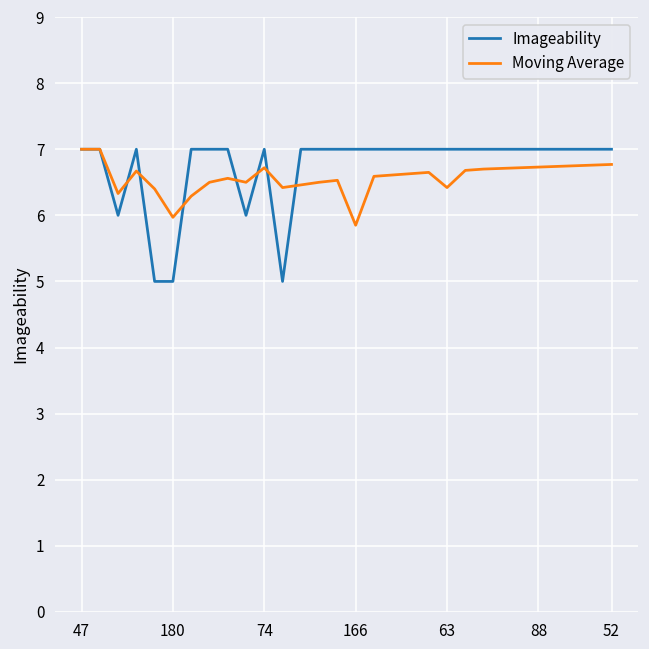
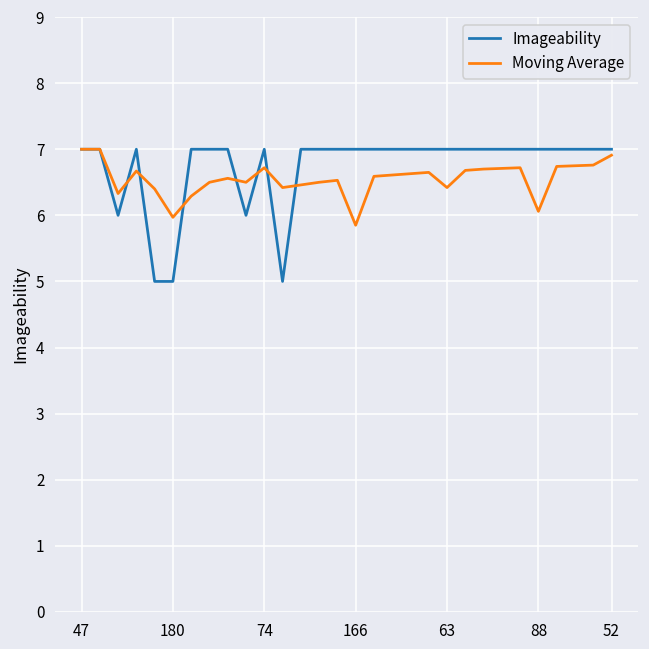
  {
    "Imageability": {
      "180": 5.0,
      "74": 7.0,
      "166": 7.0,
      "63": 7.0,
      "88": 7.0,
      "52": 7.0
    },
    "Moving Average": {
      "180": 6.0,
      "74": 6.7,
      "166": 5.9,
      "63": 6.4,
-     "88": 6.7,
-     "52": 6.8
+     "88": 6.1,
+     "52": 6.9
    }
  }
